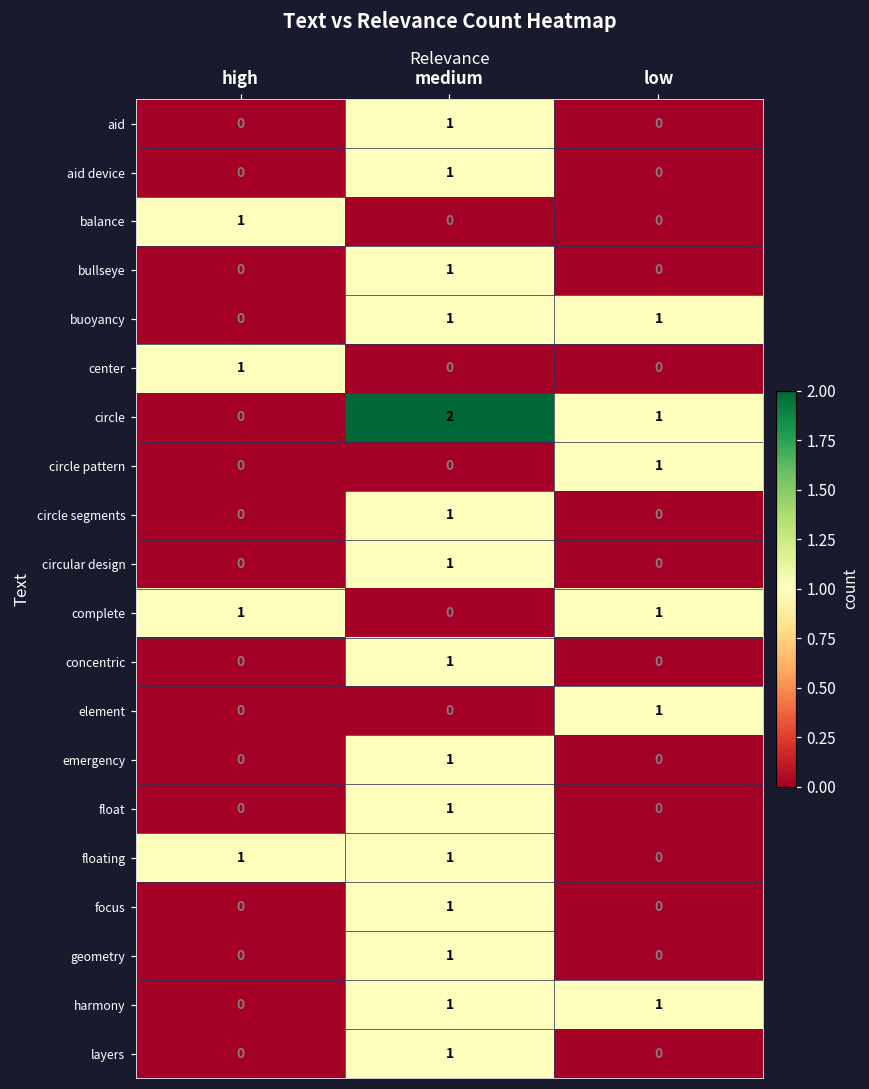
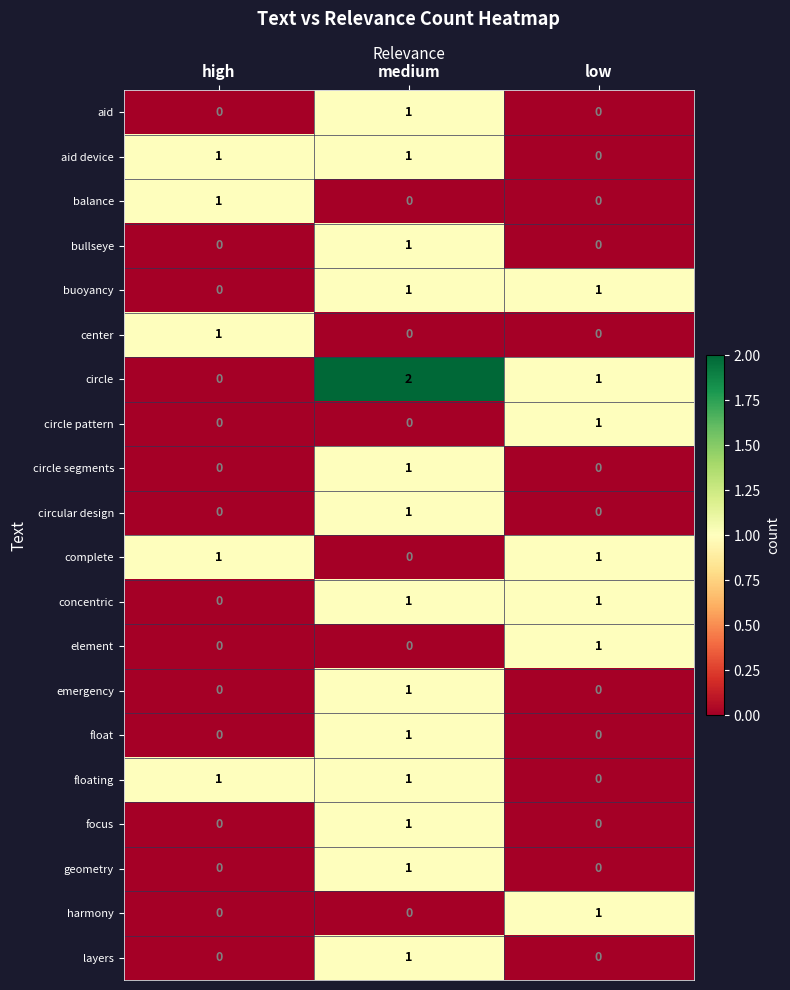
  {
    "aid": {
      "high": 0,
      "medium": 1,
      "low": 0
    },
    "aid device": {
-     "high": 0,
+     "high": 1,
      "medium": 1,
      "low": 0
    },
    "balance": {
      "high": 1,
      "medium": 0,
      "low": 0
    },
    "bullseye": {
      "high": 0,
      "medium": 1,
      "low": 0
    },
    "buoyancy": {
      "high": 0,
      "medium": 1,
      "low": 1
    },
    "center": {
      "high": 1,
      "medium": 0,
      "low": 0
    },
    "circle": {
      "high": 0,
      "medium": 2,
      "low": 1
    },
    "circle pattern": {
      "high": 0,
      "medium": 0,
      "low": 1
    },
    "circle segments": {
      "high": 0,
      "medium": 1,
      "low": 0
    },
    "circular design": {
      "high": 0,
      "medium": 1,
      "low": 0
    },
    "complete": {
      "high": 1,
      "medium": 0,
      "low": 1
    },
    "concentric": {
      "high": 0,
      "medium": 1,
-     "low": 0
+     "low": 1
    },
    "element": {
      "high": 0,
      "medium": 0,
      "low": 1
    },
    "emergency": {
      "high": 0,
      "medium": 1,
      "low": 0
    },
    "float": {
      "high": 0,
      "medium": 1,
      "low": 0
    },
    "floating": {
      "high": 1,
      "medium": 1,
      "low": 0
    },
    "focus": {
      "high": 0,
      "medium": 1,
      "low": 0
    },
    "geometry": {
      "high": 0,
      "medium": 1,
      "low": 0
    },
    "harmony": {
      "high": 0,
-     "medium": 1,
+     "medium": 0,
      "low": 1
    },
    "layers": {
      "high": 0,
      "medium": 1,
      "low": 0
    }
  }
